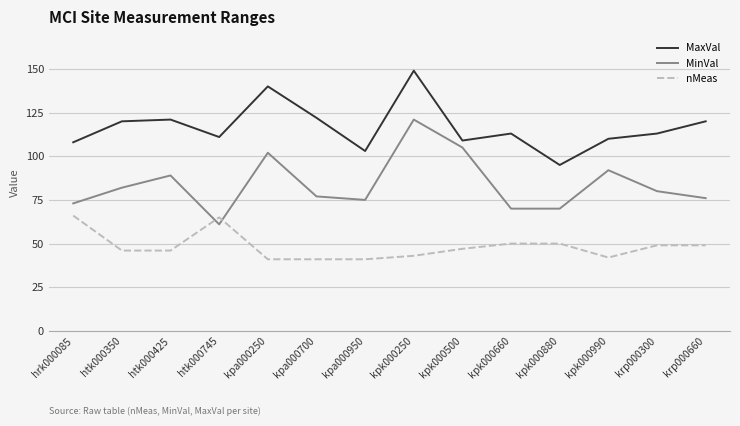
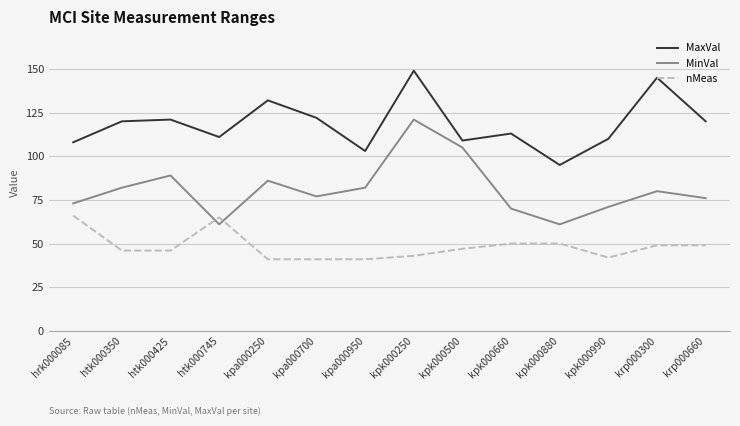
  {
    "MaxVal": {
      "hrk000085": 108,
      "htk000350": 120,
      "htk000425": 121,
      "htk000745": 111,
-     "kpa000250": 140,
+     "kpa000250": 132,
      "kpa000700": 122,
      "kpa000950": 103,
      "kpk000250": 149,
      "kpk000500": 109,
      "kpk000660": 113,
      "kpk000880": 95,
      "kpk000990": 110,
-     "krp000300": 113,
+     "krp000300": 145,
      "krp000660": 120
    },
    "MinVal": {
      "hrk000085": 73,
      "htk000350": 82,
      "htk000425": 89,
      "htk000745": 61,
-     "kpa000250": 102,
+     "kpa000250": 86,
      "kpa000700": 77,
-     "kpa000950": 75,
+     "kpa000950": 82,
      "kpk000250": 121,
      "kpk000500": 105,
      "kpk000660": 70,
-     "kpk000880": 70,
-     "kpk000990": 92,
+     "kpk000880": 61,
+     "kpk000990": 71,
      "krp000300": 80,
      "krp000660": 76
    },
    "nMeas": {
      "hrk000085": 66,
      "htk000350": 46,
      "htk000425": 46,
      "htk000745": 65,
      "kpa000250": 41,
      "kpa000700": 41,
      "kpa000950": 41,
      "kpk000250": 43,
      "kpk000500": 47,
      "kpk000660": 50,
      "kpk000880": 50,
      "kpk000990": 42,
      "krp000300": 49,
      "krp000660": 49
    }
  }
